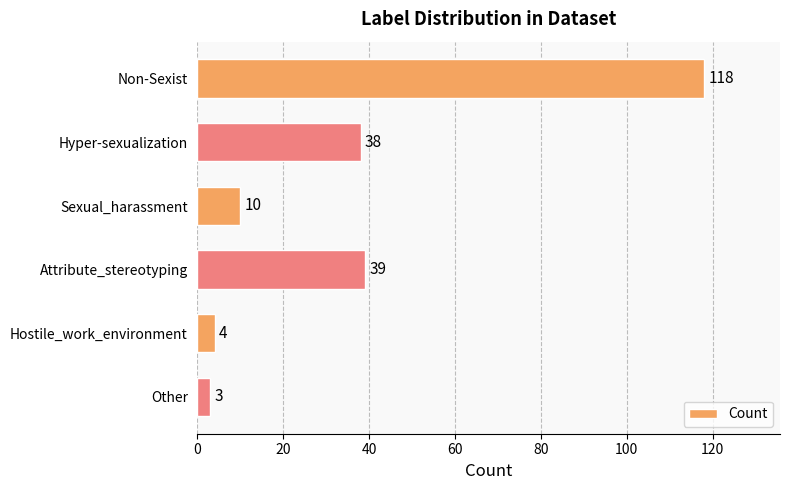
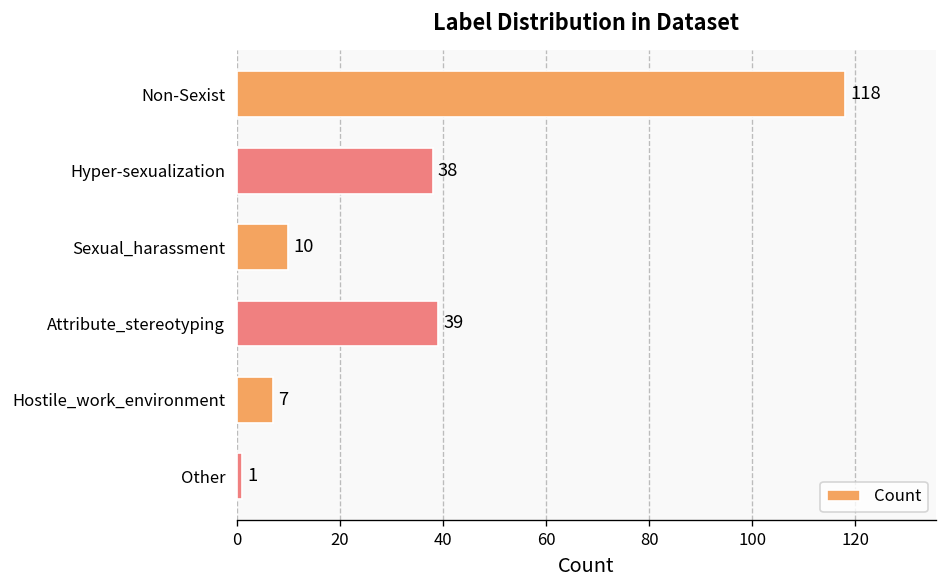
  {
    "Non-Sexist": 118,
    "Hyper-sexualization": 38,
    "Sexual_harassment": 10,
    "Attribute_stereotyping": 39,
-   "Hostile_work_environment": 4,
-   "Other": 3
+   "Hostile_work_environment": 7,
+   "Other": 1
  }
